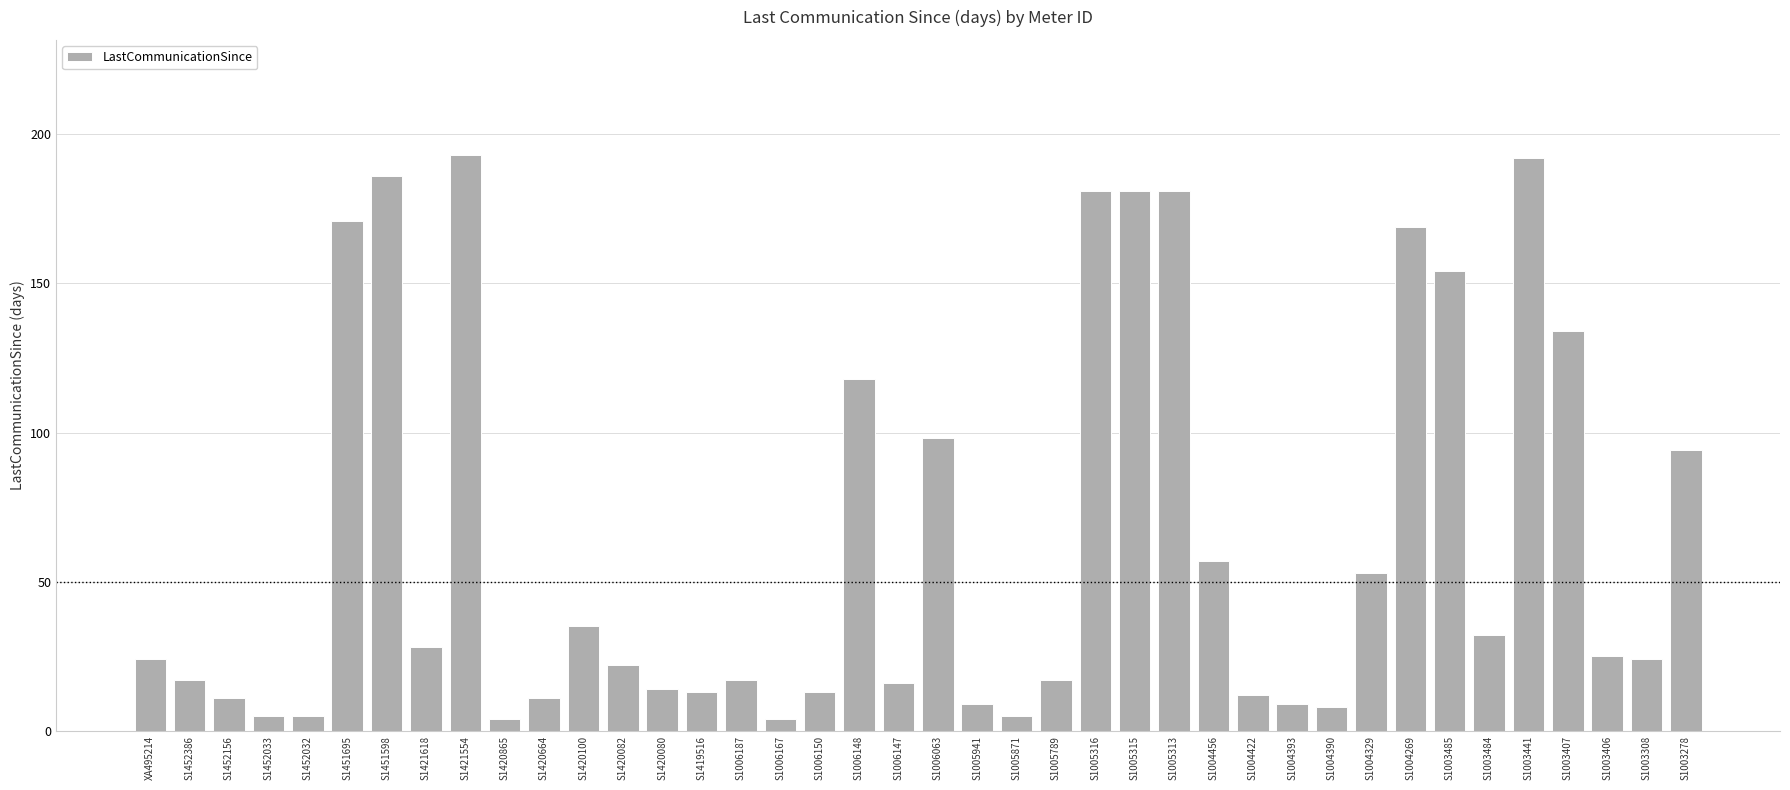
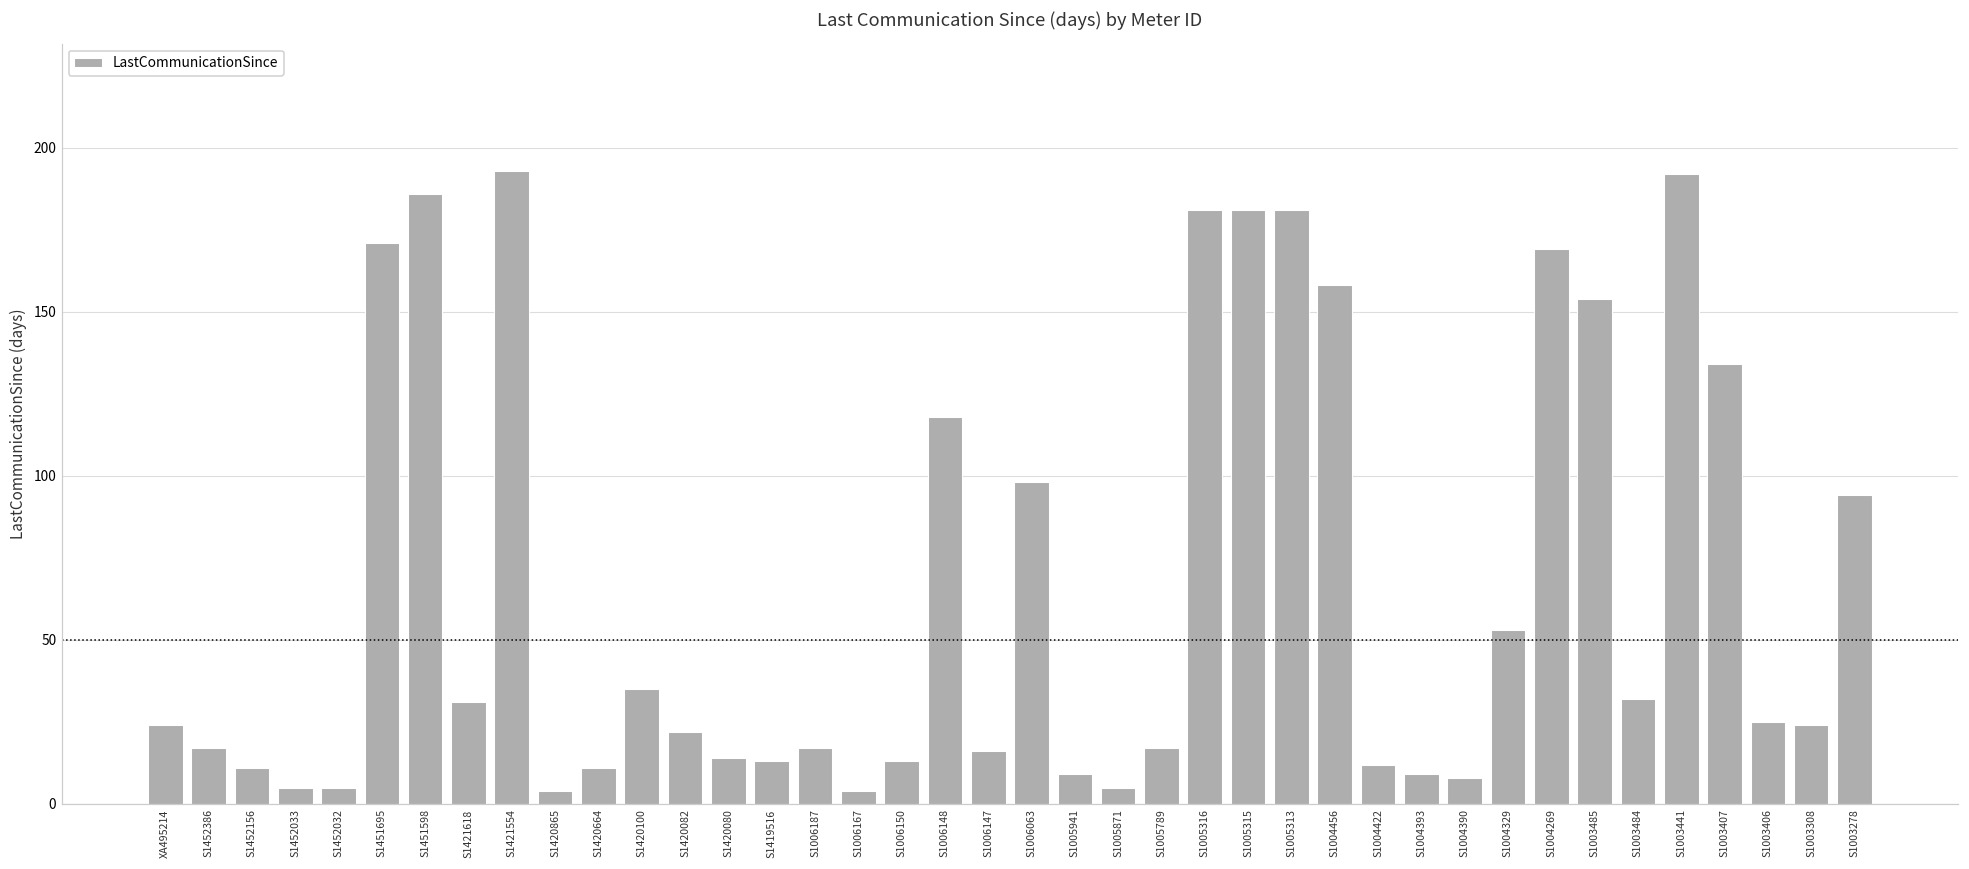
  {
    "XA495214": 24,
    "S1452386": 17,
    "S1452156": 11,
    "S1452033": 5,
    "S1452032": 5,
    "S1451695": 171,
    "S1451598": 186,
-   "S1421618": 28,
+   "S1421618": 31,
    "S1421554": 193,
    "S1420865": 4,
    "S1420664": 11,
    "S1420100": 35,
    "S1420082": 22,
    "S1420080": 14,
    "S1419516": 13,
    "S1006187": 17,
    "S1006167": 4,
    "S1006150": 13,
    "S1006148": 118,
    "S1006147": 16,
    "S1006063": 98,
    "S1005941": 9,
    "S1005871": 5,
    "S1005789": 17,
    "S1005316": 181,
    "S1005315": 181,
    "S1005313": 181,
-   "S1004456": 57,
+   "S1004456": 158,
    "S1004422": 12,
    "S1004393": 9,
    "S1004390": 8,
    "S1004329": 53,
    "S1004269": 169,
    "S1003485": 154,
    "S1003484": 32,
    "S1003441": 192,
    "S1003407": 134,
    "S1003406": 25,
    "S1003308": 24,
    "S1003278": 94
  }
